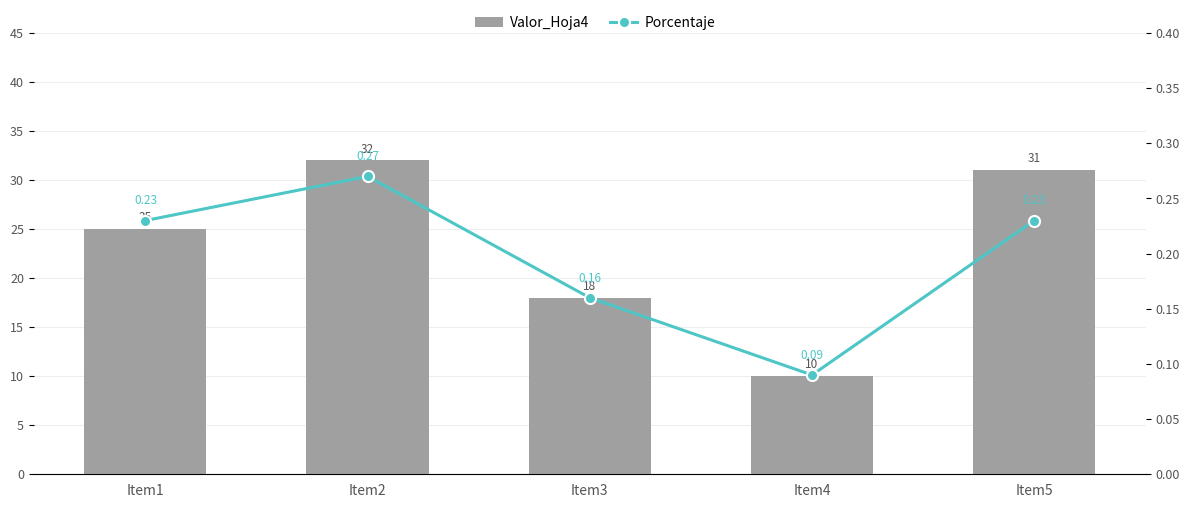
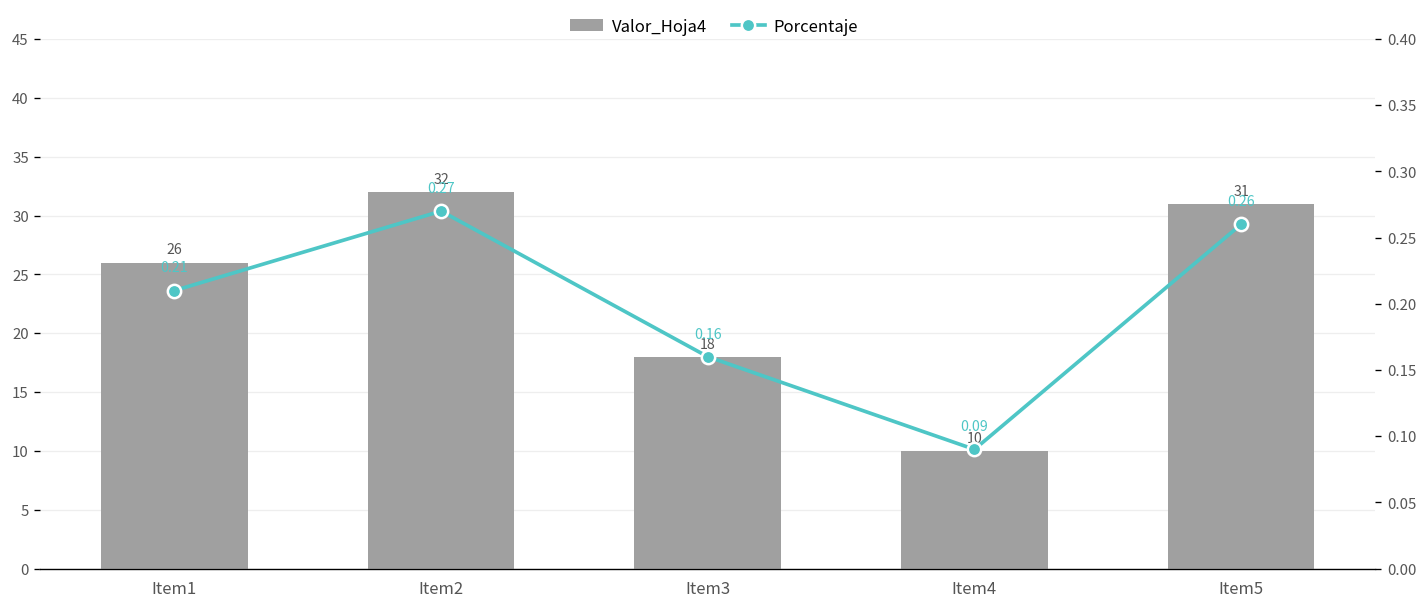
  {
    "Valor_Hoja4": {
-     "Item1": 25,
+     "Item1": 26,
      "Item5": 31
    },
    "Porcentaje": {
-     "Item1": 0.23,
-     "Item5": 0.23
+     "Item1": 0.21,
+     "Item5": 0.26
    }
  }
